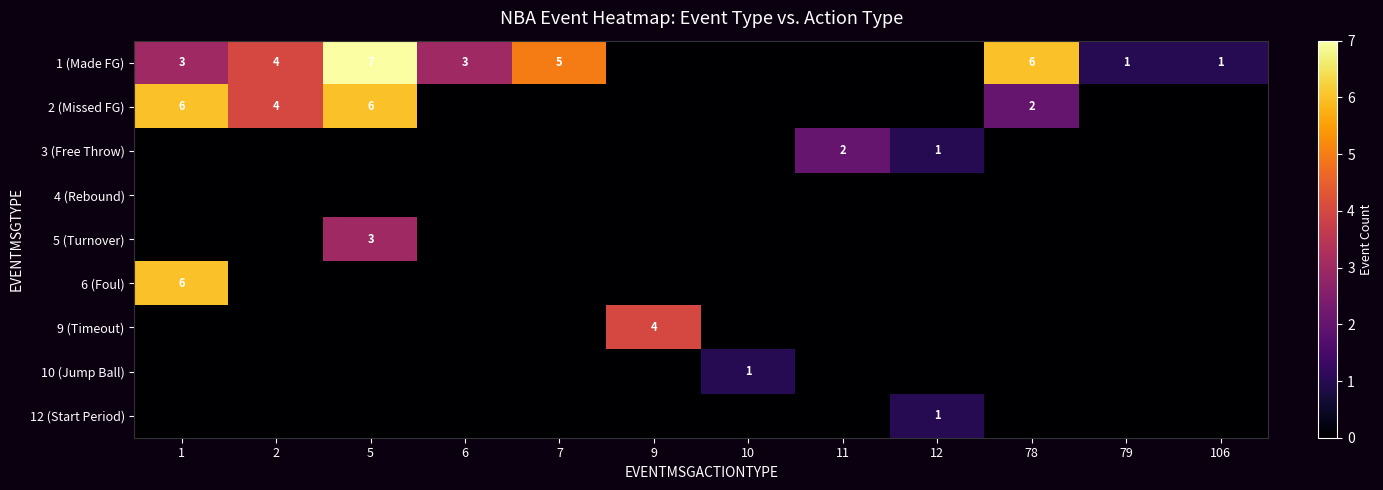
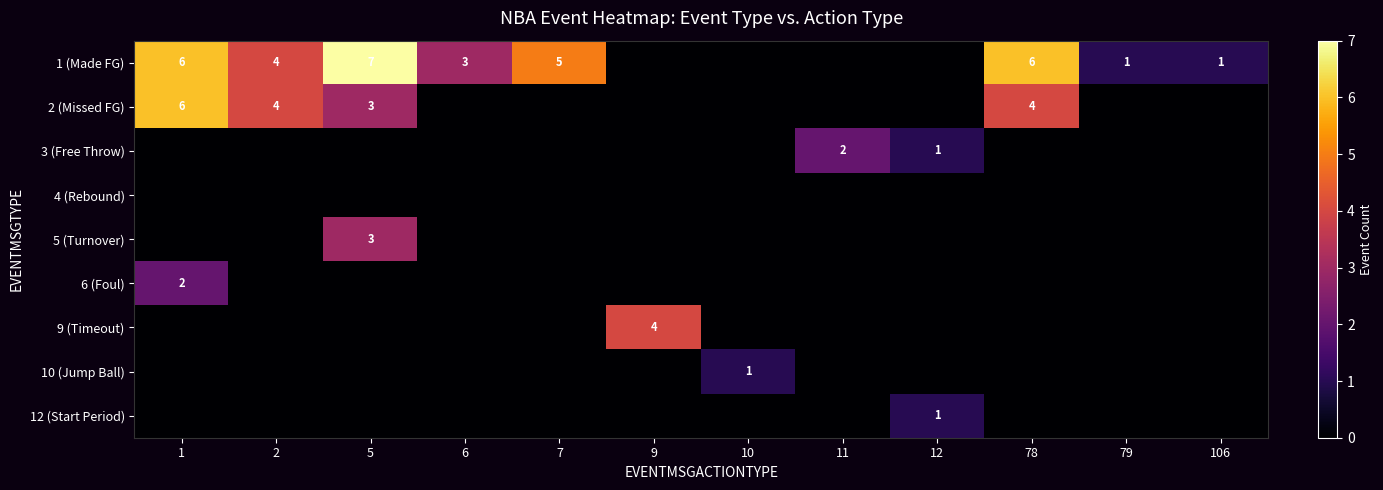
  {
    "1 (Made FG)": {
-     "1": 3,
+     "1": 6,
      "2": 4,
      "5": 7,
      "6": 3,
      "7": 5,
      "78": 6,
      "79": 1,
      "106": 1
    },
    "2 (Missed FG)": {
      "1": 6,
      "2": 4,
-     "5": 6,
-     "78": 2
+     "5": 3,
+     "78": 4
    },
    "3 (Free Throw)": {
      "11": 2,
      "12": 1
    },
    "5 (Turnover)": {
      "5": 3
    },
    "6 (Foul)": {
-     "1": 6
+     "1": 2
    },
    "9 (Timeout)": {
      "9": 4
    },
    "10 (Jump Ball)": {
      "10": 1
    },
    "12 (Start Period)": {
      "12": 1
    }
  }
